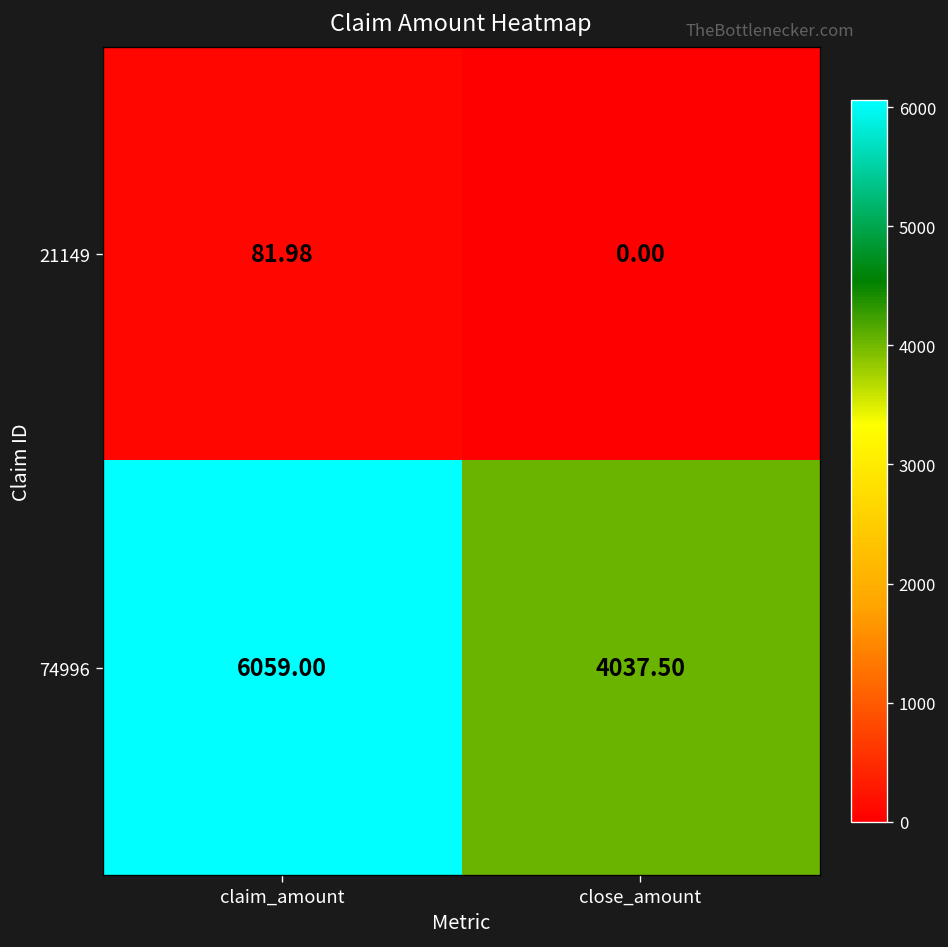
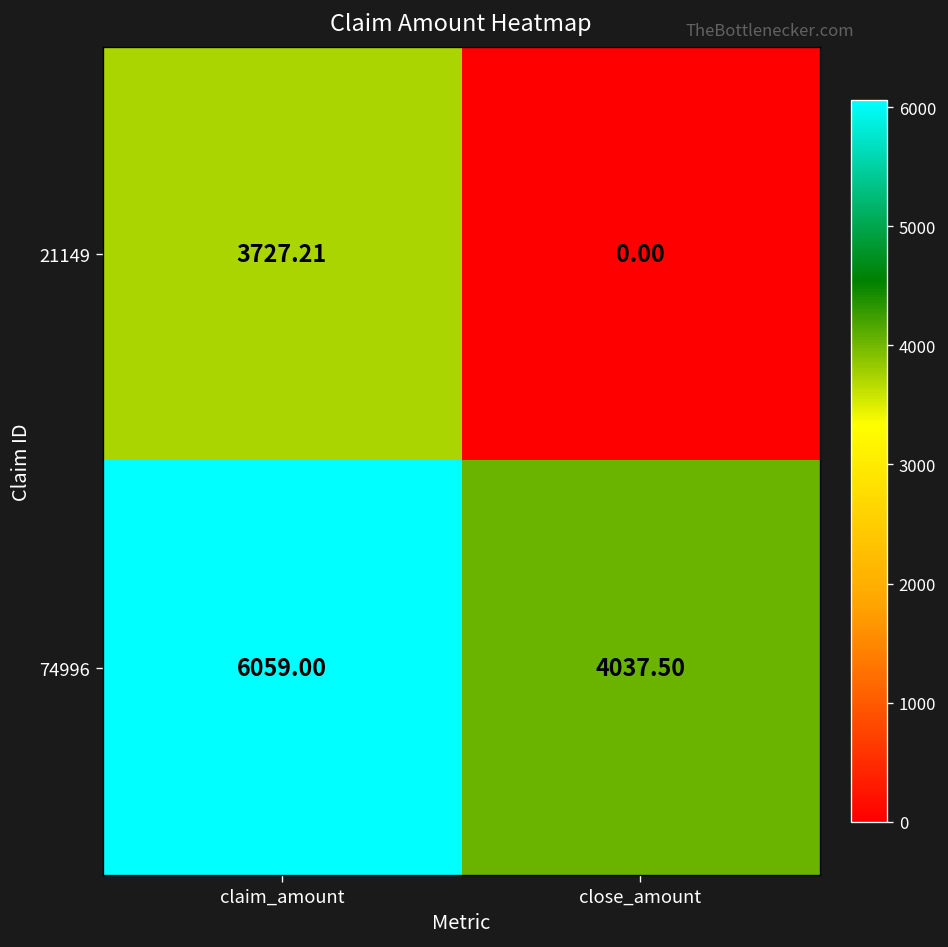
  {
    "21149": {
-     "claim_amount": 81.98,
+     "claim_amount": 3727.21,
      "close_amount": 0.00
    },
    "74996": {
      "claim_amount": 6059.00,
      "close_amount": 4037.50
    }
  }
